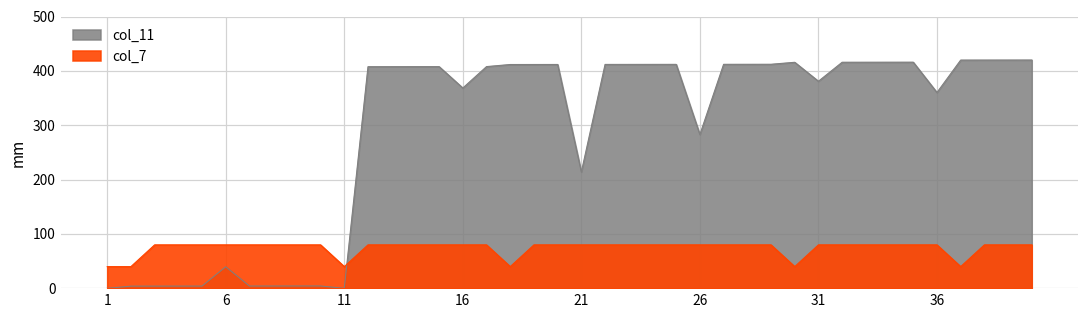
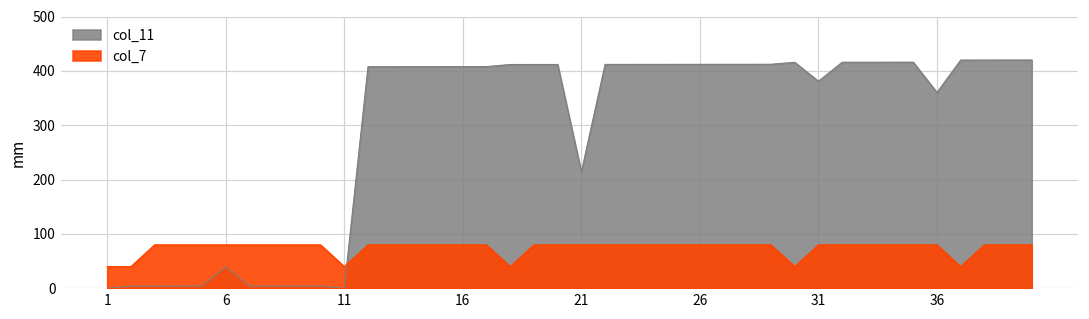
  {
    "col_11": {
      "1": 0,
      "6": 40,
      "11": 0,
-     "16": 370,
+     "16": 410,
      "21": 210,
-     "26": 280,
+     "26": 410,
      "31": 380,
      "36": 360
    },
    "col_7": {
      "1": 40,
      "6": 80,
      "11": 40,
      "16": 80,
      "21": 80,
      "26": 80,
      "31": 80,
      "36": 80
    }
  }
